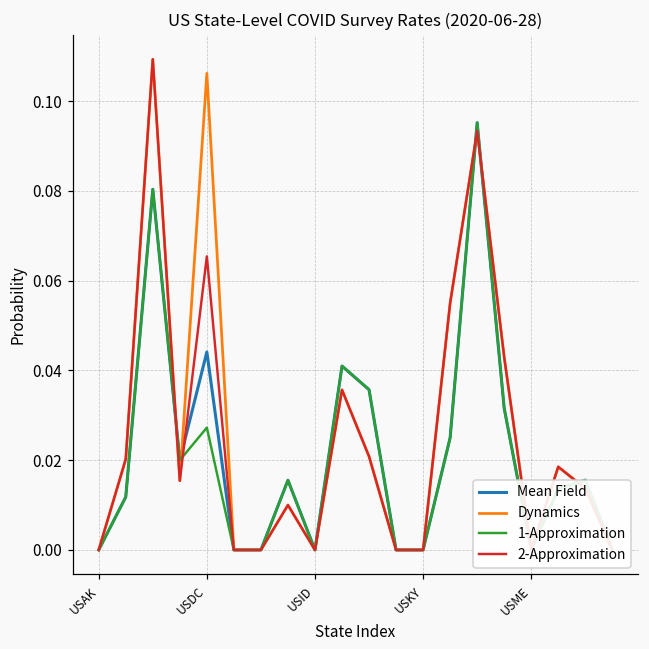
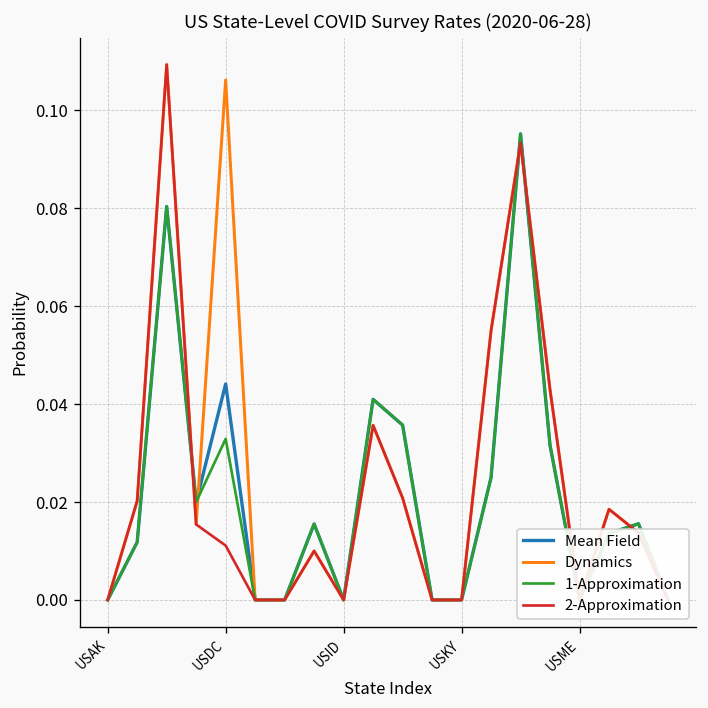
  {
    "Mean Field": {
      "USDC": 0.044
    },
    "Dynamics": {
      "USDC": 0.106
    },
    "1-Approximation": {
-     "USDC": 0.027
+     "USDC": 0.033
    },
    "2-Approximation": {
-     "USDC": 0.065
+     "USDC": 0.011
    }
  }
